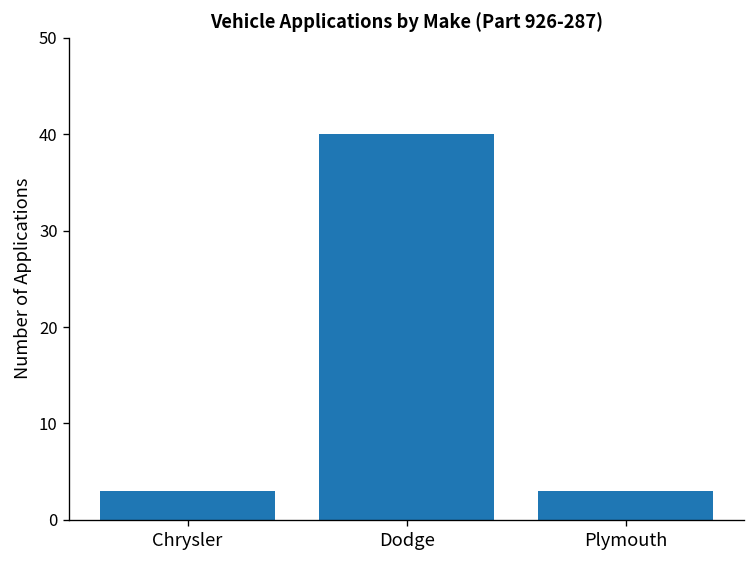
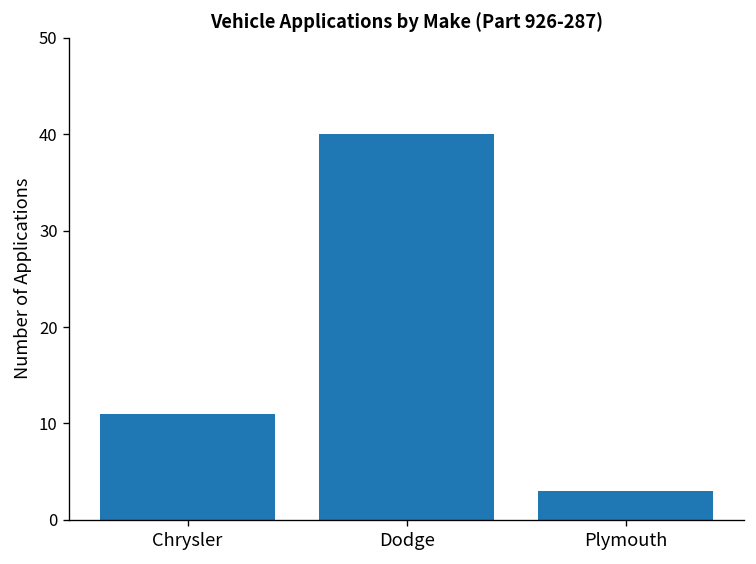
  {
-   "Chrysler": 3,
+   "Chrysler": 11,
    "Dodge": 40,
    "Plymouth": 3
  }
